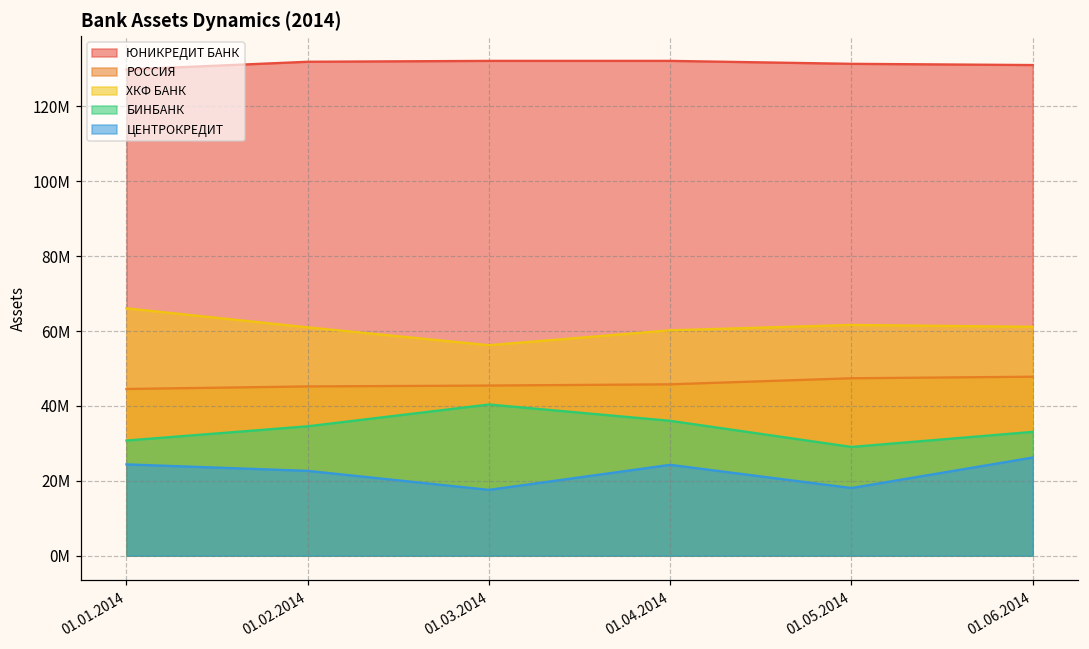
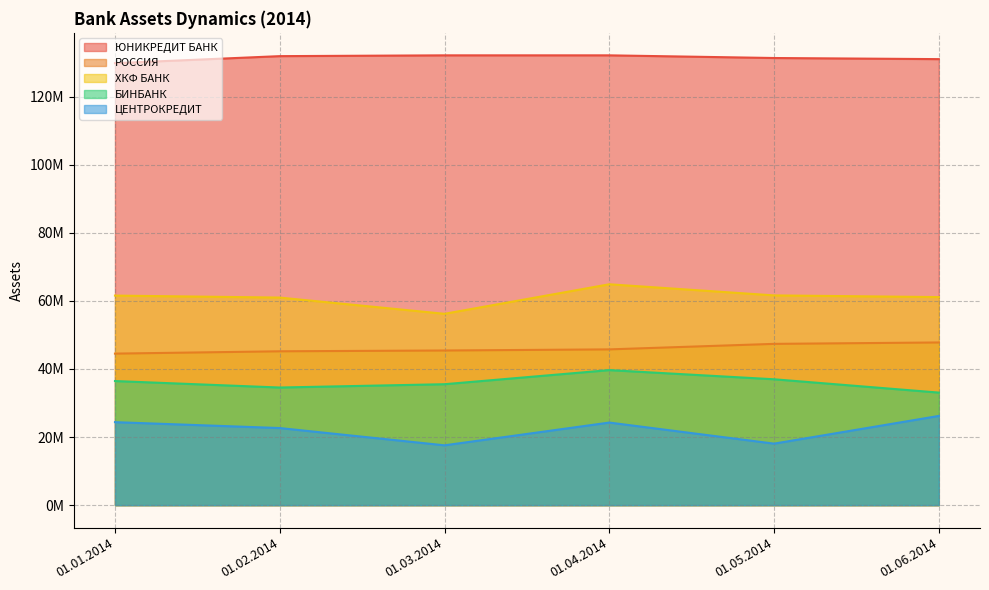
  {
    "ХКФ БАНК": {
-     "01.01.2014": 66000000,
+     "01.01.2014": 62000000,
      "01.02.2014": 61000000,
      "01.03.2014": 56000000,
-     "01.04.2014": 60000000,
+     "01.04.2014": 65000000,
      "01.05.2014": 62000000,
      "01.06.2014": 61000000
    },
    "БИНБАНК": {
-     "01.01.2014": 31000000,
+     "01.01.2014": 36000000,
      "01.02.2014": 35000000,
-     "01.03.2014": 40000000,
-     "01.04.2014": 36000000,
-     "01.05.2014": 29000000,
+     "01.03.2014": 36000000,
+     "01.04.2014": 40000000,
+     "01.05.2014": 37000000,
      "01.06.2014": 33000000
    },
    "ЦЕНТРОКРЕДИТ": {
      "01.01.2014": 24000000,
      "01.02.2014": 23000000,
      "01.03.2014": 18000000,
      "01.04.2014": 24000000,
      "01.05.2014": 18000000,
      "01.06.2014": 26000000
    }
  }
